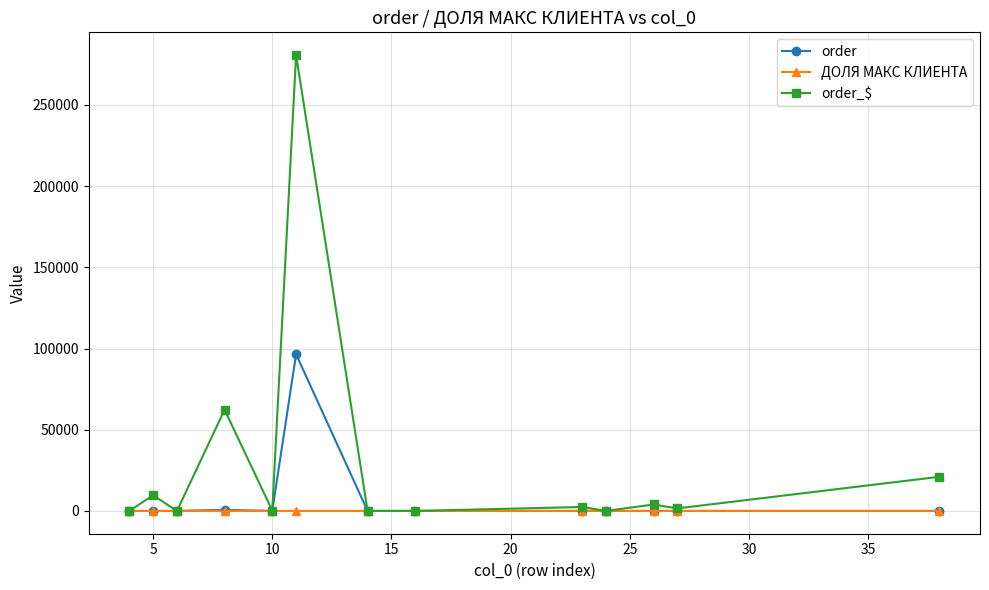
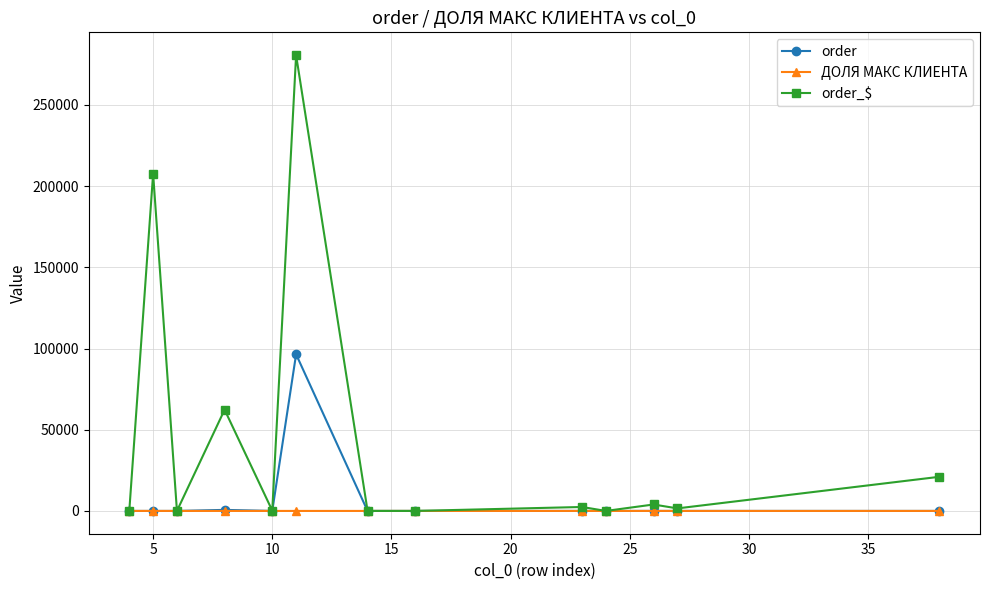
  {
    "order_$": {
-     "5": 10000
+     "5": 208000
    }
  }
